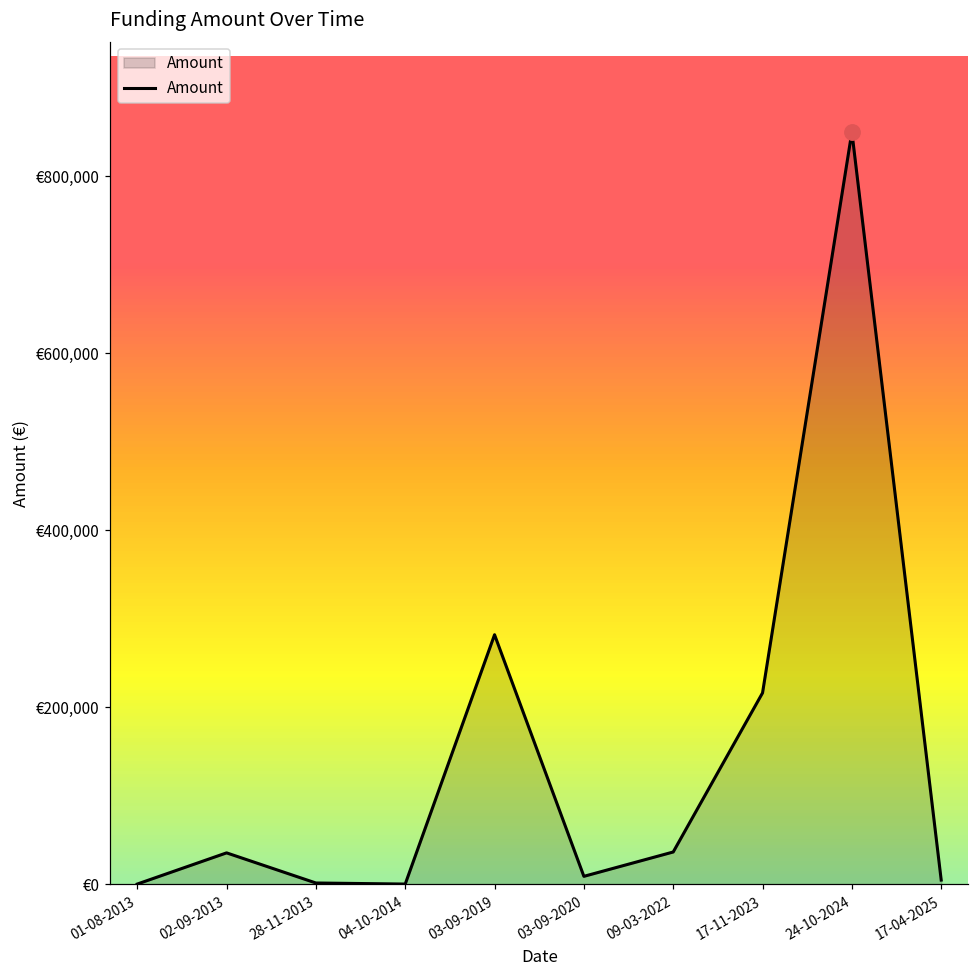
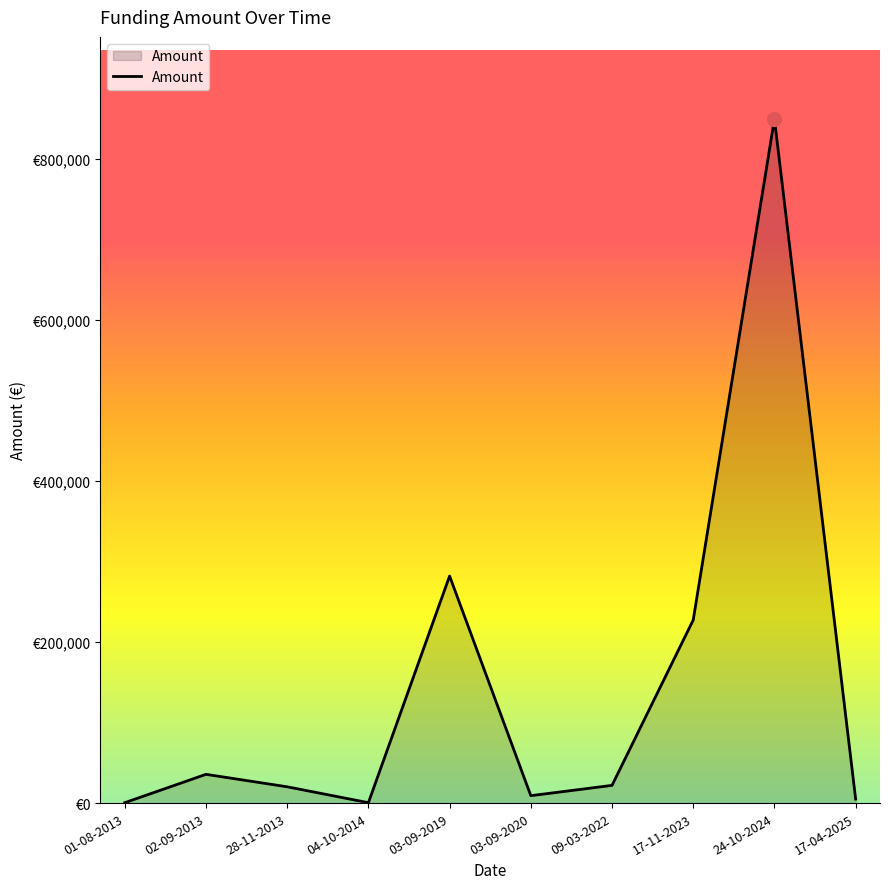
  {
    "Amount": {
      "01-08-2013": "€0",
      "02-09-2013": "€40,000",
-     "28-11-2013": "€0",
+     "28-11-2013": "€20,000",
      "04-10-2014": "€0",
      "03-09-2019": "€280,000",
      "03-09-2020": "€10,000",
-     "09-03-2022": "€40,000",
-     "17-11-2023": "€220,000",
+     "09-03-2022": "€20,000",
+     "17-11-2023": "€230,000",
      "17-04-2025": "€10,000"
    }
  }
